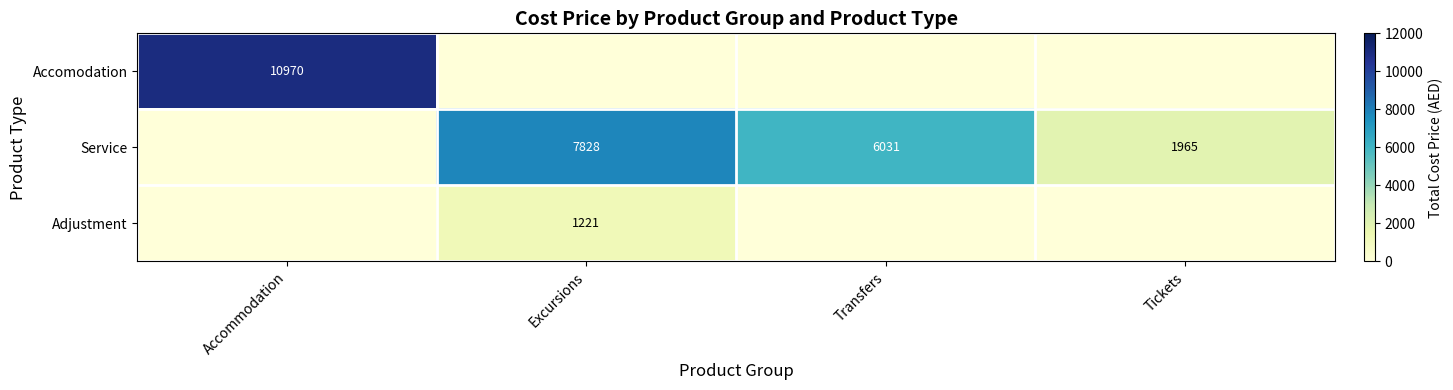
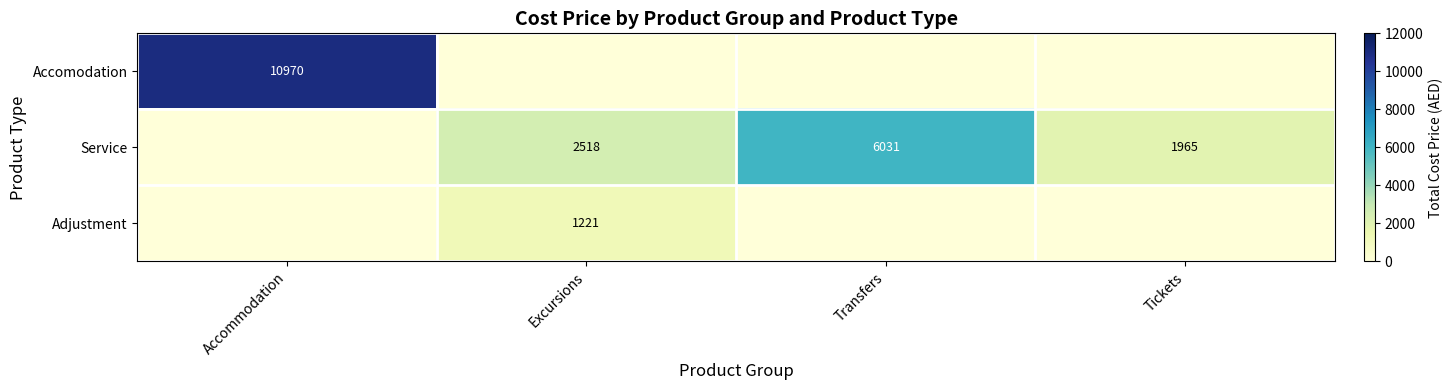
  {
    "Accomodation": {
      "Accommodation": 10970
    },
    "Service": {
-     "Excursions": 7828,
+     "Excursions": 2518,
      "Transfers": 6031,
      "Tickets": 1965
    },
    "Adjustment": {
      "Excursions": 1221
    }
  }
